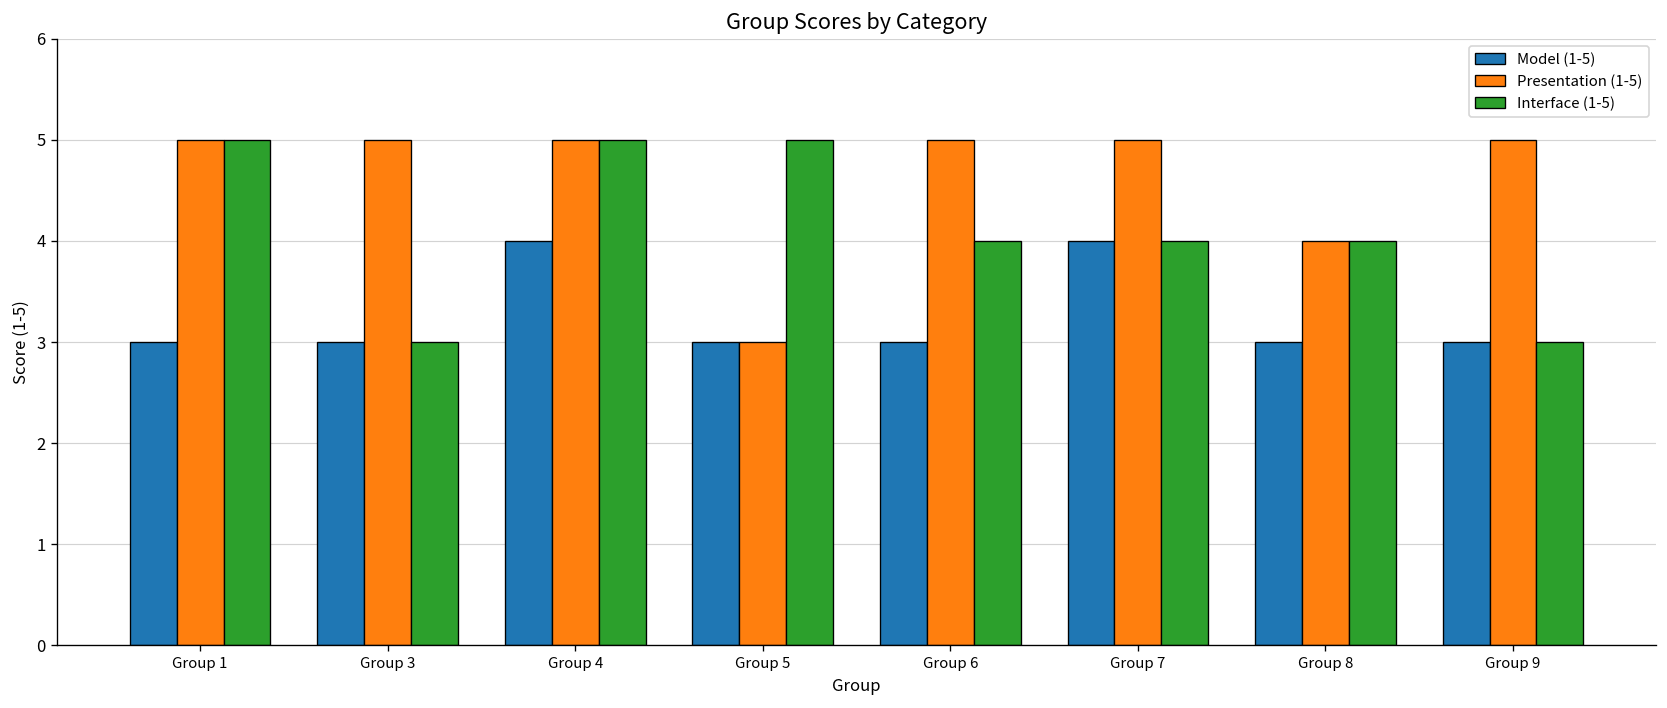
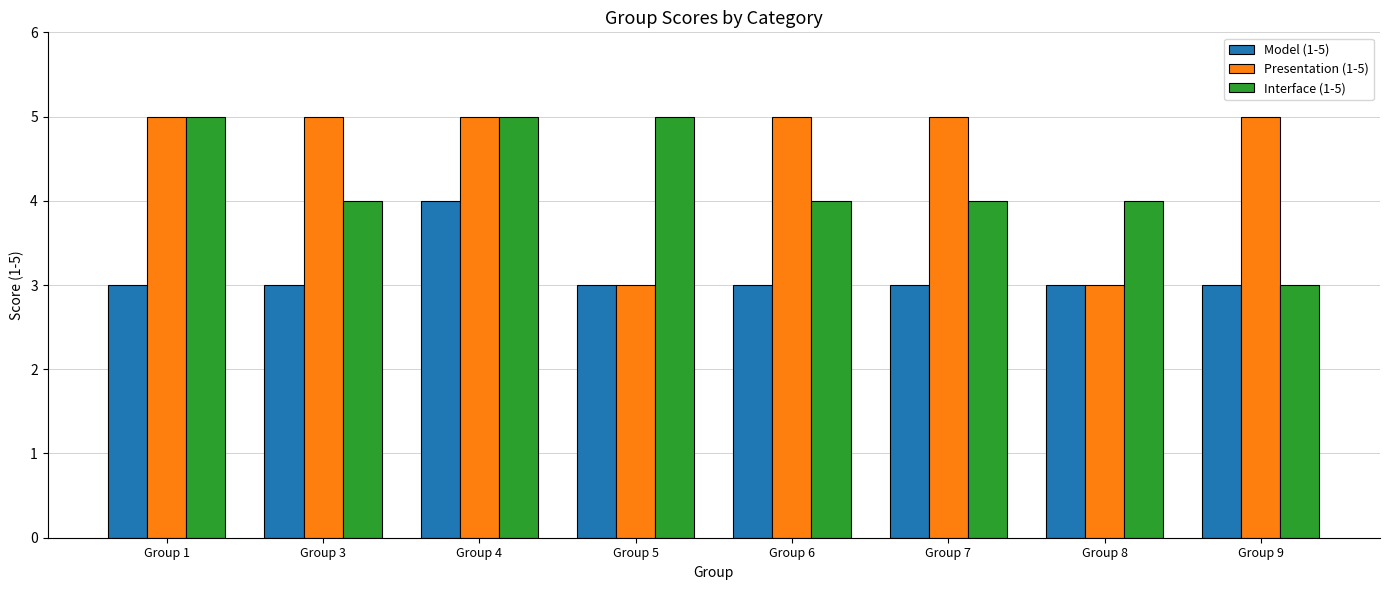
  {
    "Model (1-5)": {
      "Group 1": 3,
      "Group 3": 3,
      "Group 4": 4,
      "Group 5": 3,
      "Group 6": 3,
-     "Group 7": 4,
+     "Group 7": 3,
      "Group 8": 3,
      "Group 9": 3
    },
    "Presentation (1-5)": {
      "Group 1": 5,
      "Group 3": 5,
      "Group 4": 5,
      "Group 5": 3,
      "Group 6": 5,
      "Group 7": 5,
-     "Group 8": 4,
+     "Group 8": 3,
      "Group 9": 5
    },
    "Interface (1-5)": {
      "Group 1": 5,
-     "Group 3": 3,
+     "Group 3": 4,
      "Group 4": 5,
      "Group 5": 5,
      "Group 6": 4,
      "Group 7": 4,
      "Group 8": 4,
      "Group 9": 3
    }
  }
